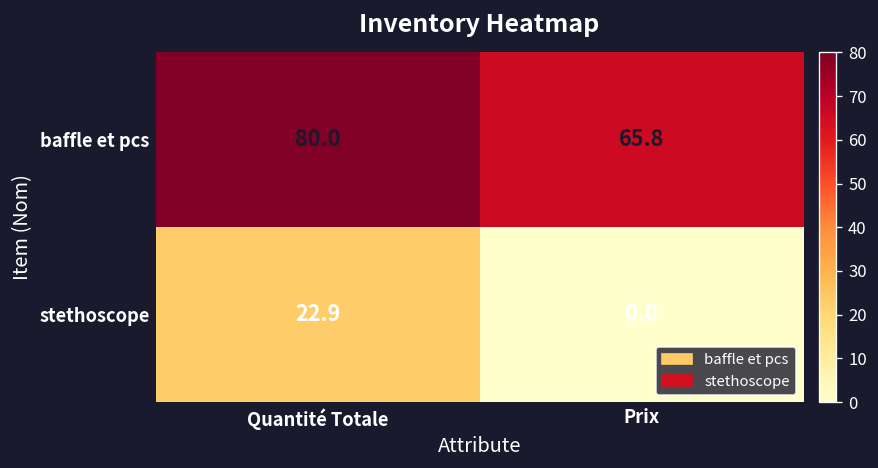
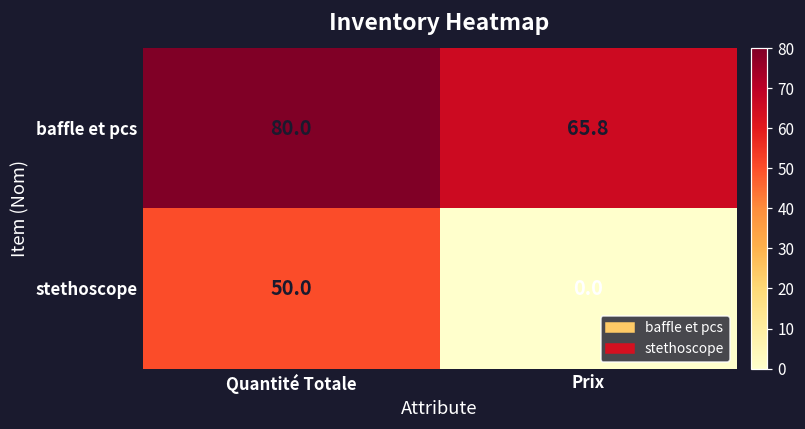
  {
    "baffle et pcs": {
      "Quantité Totale": 80.0,
      "Prix": 65.8
    },
    "stethoscope": {
-     "Quantité Totale": 22.9,
+     "Quantité Totale": 50.0,
      "Prix": 0.0
    }
  }
